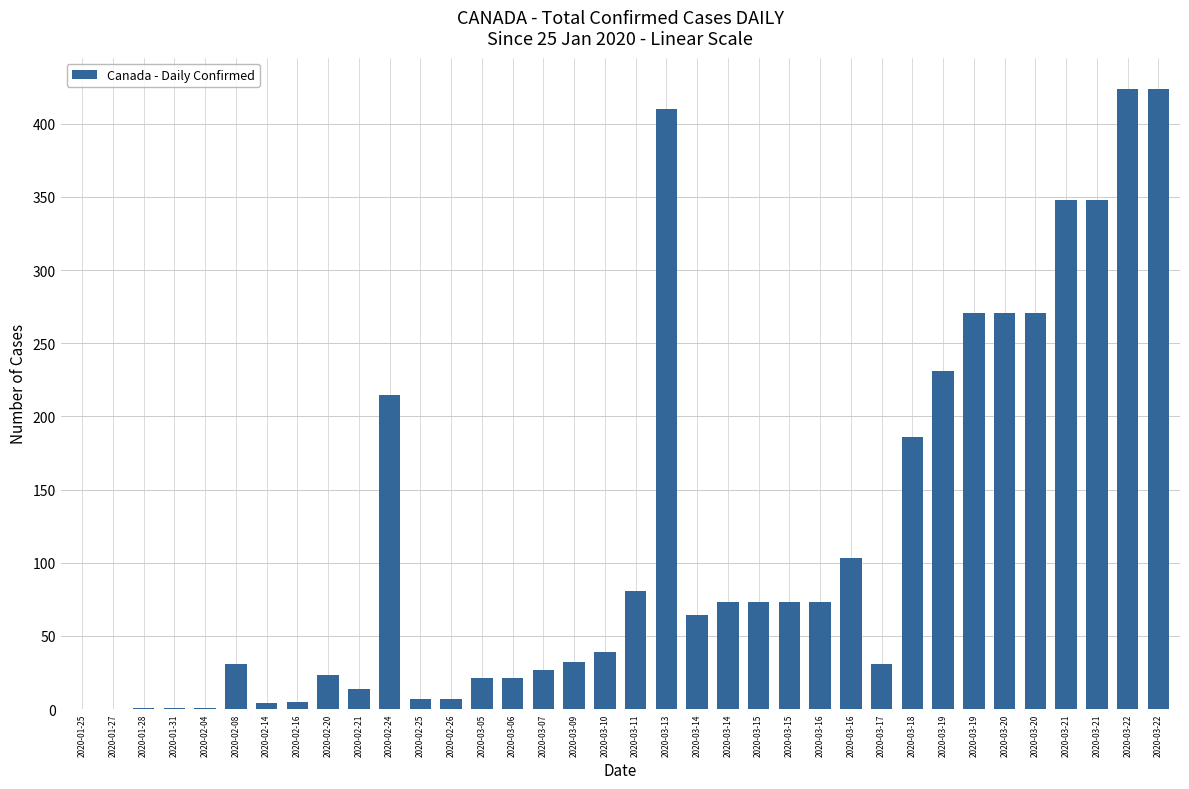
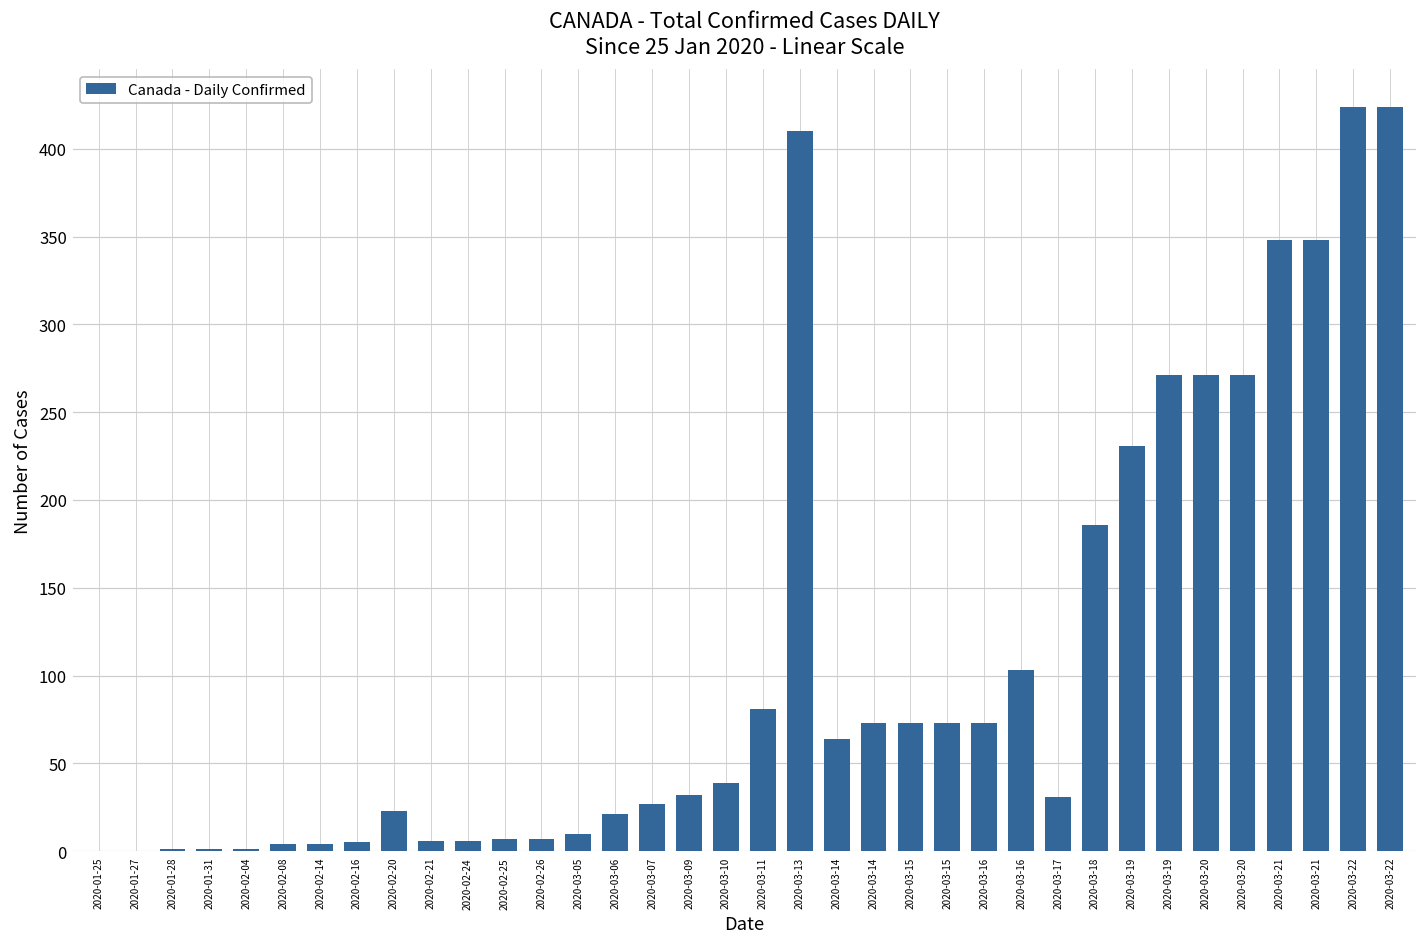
  {
    "2020-01-25": 0,
    "2020-01-27": 0,
-   "2020-02-08": 31,
+   "2020-02-08": 4,
    "2020-02-14": 4,
    "2020-02-16": 5,
    "2020-02-20": 23,
-   "2020-02-21": 14,
-   "2020-02-24": 215,
+   "2020-02-21": 6,
+   "2020-02-24": 6,
    "2020-02-25": 7,
    "2020-02-26": 7,
-   "2020-03-05": 21,
+   "2020-03-05": 10,
    "2020-03-06": 21,
    "2020-03-07": 27,
    "2020-03-09": 32,
    "2020-03-10": 39,
    "2020-03-11": 81,
    "2020-03-13": 410,
    "2020-03-17": 31,
    "2020-03-18": 186
  }
